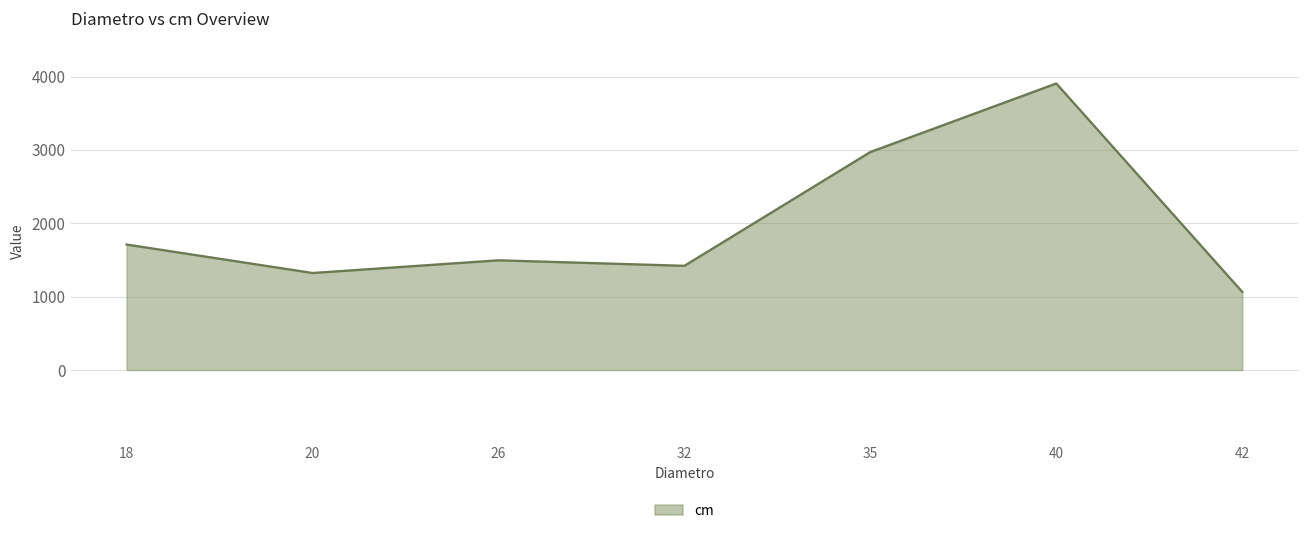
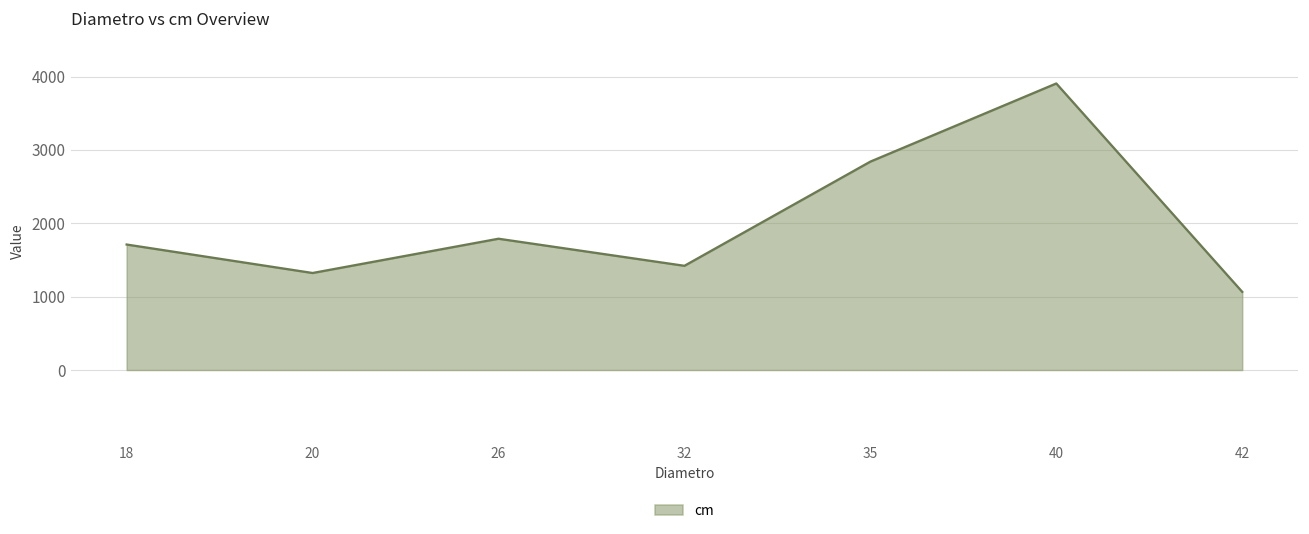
  {
    "18": 1700,
    "20": 1300,
-   "26": 1500,
+   "26": 1800,
    "32": 1400,
-   "35": 3000,
+   "35": 2800,
    "40": 3900,
    "42": 1100
  }
